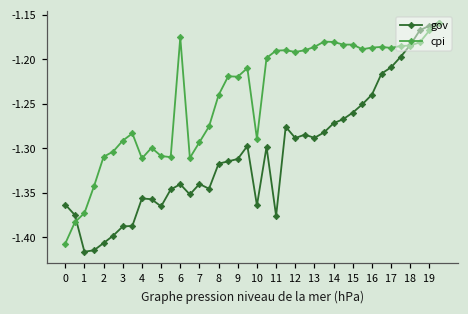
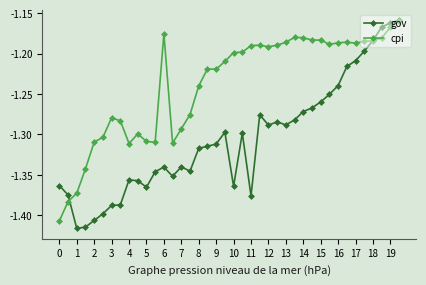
  {
    "gov": {
      "0": -1.36,
      "1": -1.42,
      "2": -1.41,
      "3": -1.39,
      "4": -1.36,
      "5": -1.37,
      "6": -1.34,
      "7": -1.34,
      "8": -1.32,
      "9": -1.31,
      "10": -1.36,
      "11": -1.38,
      "12": -1.29,
      "13": -1.29,
      "14": -1.27,
      "15": -1.26,
      "16": -1.24,
      "17": -1.21
    },
    "cpi": {
      "0": -1.41,
      "1": -1.37,
      "2": -1.31,
-     "3": -1.29,
+     "3": -1.28,
      "4": -1.31,
      "5": -1.31,
      "6": -1.18,
      "7": -1.29,
      "8": -1.24,
      "9": -1.22,
-     "10": -1.29,
+     "10": -1.20,
      "11": -1.19,
      "12": -1.19,
      "13": -1.19,
      "14": -1.18,
      "15": -1.18,
      "16": -1.19,
      "17": -1.19
    }
  }
